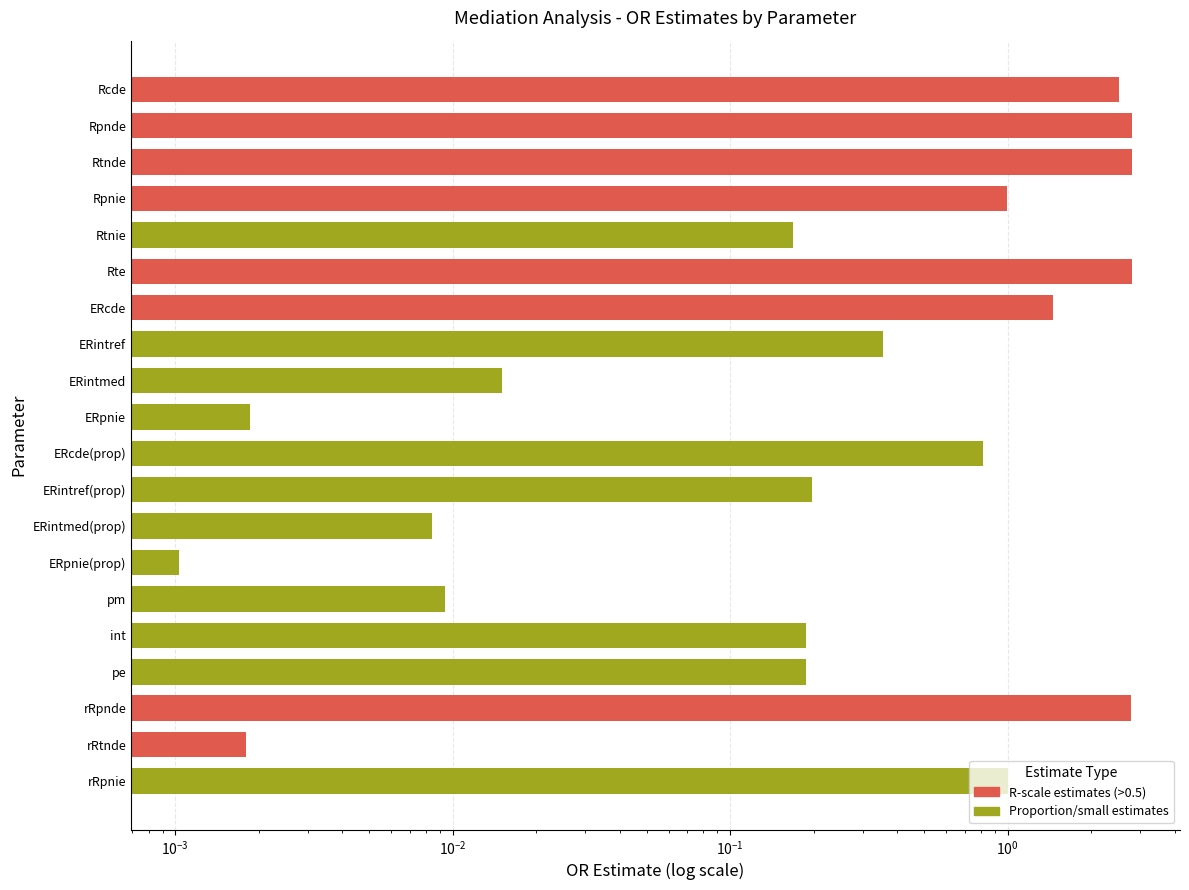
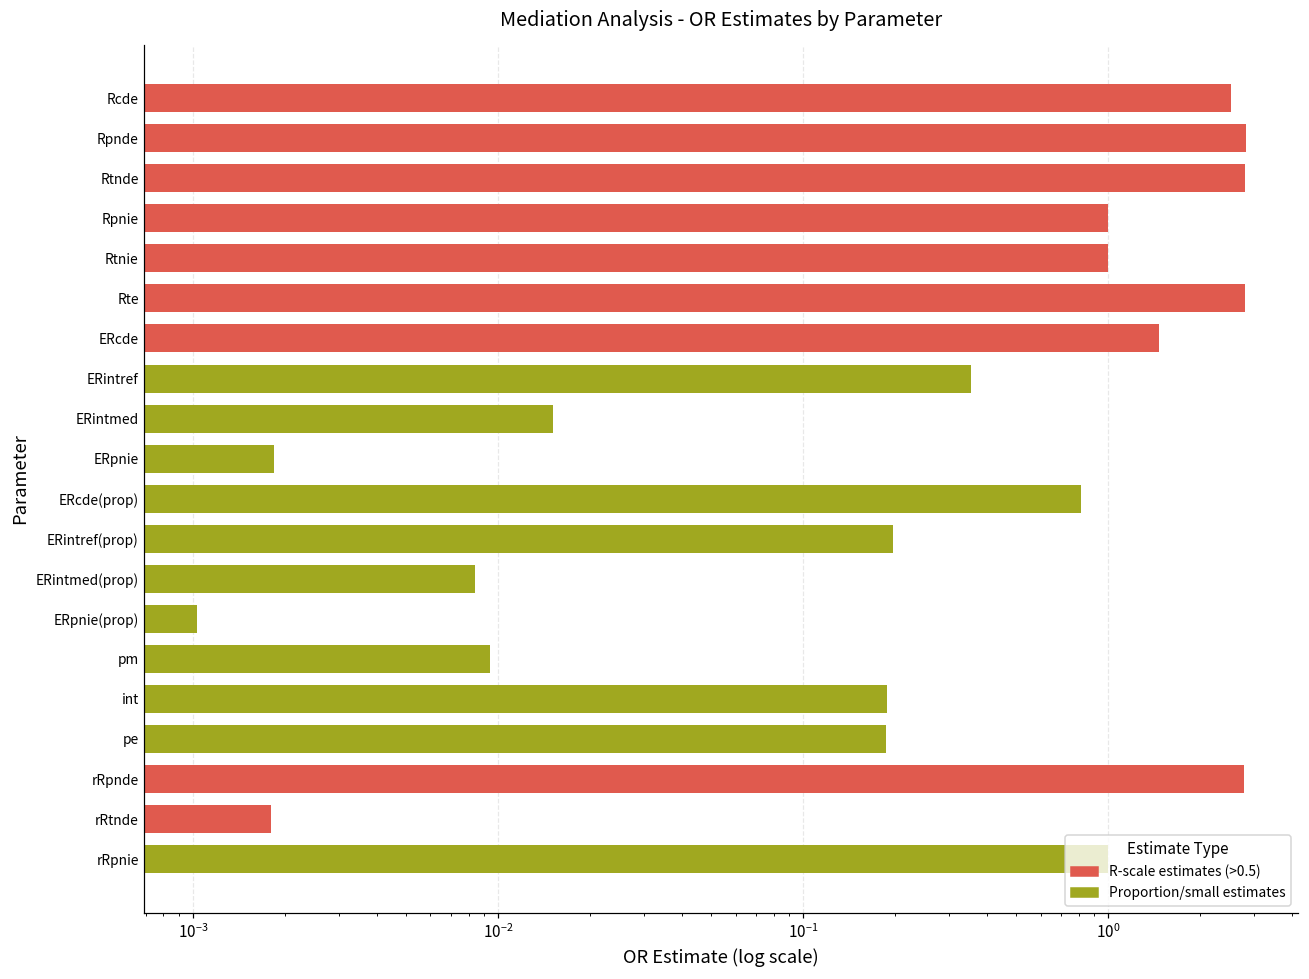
  {
    "Rcde": 2.5,
    "Rpnde": 2.8,
    "Rtnde": 2.8,
    "Rpnie": 1.00,
-   "Rtnie": 0.17,
+   "Rtnie": 0.99,
    "Rte": 2.8,
    "ERcde": 1.5,
    "ERintref": 0.35,
    "ERintmed": 0.015,
    "ERpnie": 0.0019,
    "ERcde(prop)": 0.81,
    "ERintref(prop)": 0.20,
    "ERintmed(prop)": 0.0084,
    "ERpnie(prop)": 0.00103,
    "pm": 0.0094,
    "int": 0.19,
    "pe": 0.19,
    "rRpnde": 2.8,
    "rRtnde": 0.0018
  }
